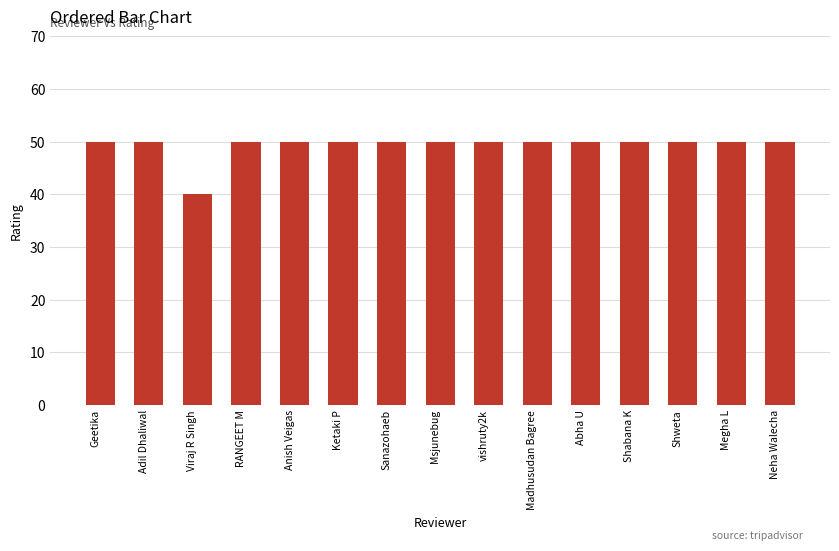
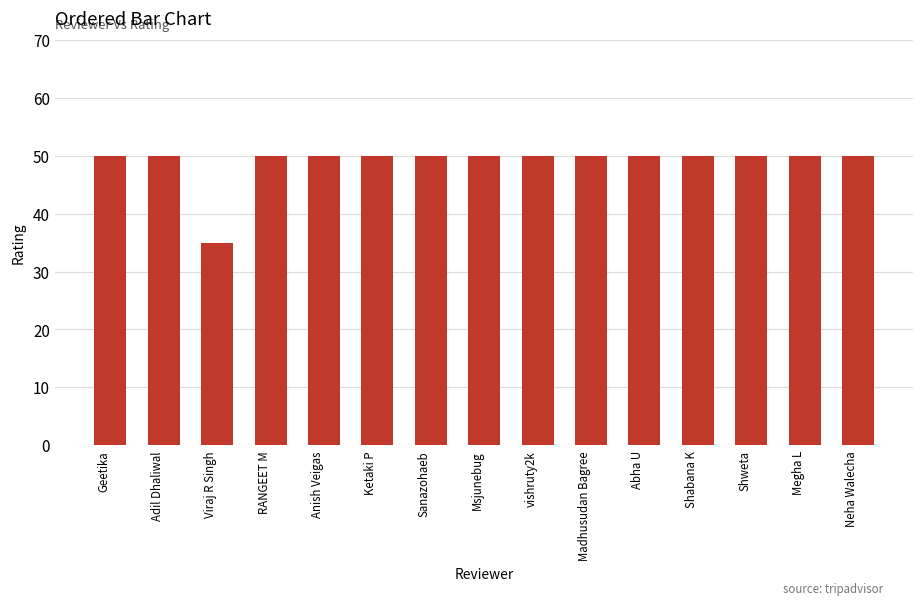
  {
    "Geetika": 50,
    "Adil Dhaliwal": 50,
-   "Viraj R Singh": 40,
+   "Viraj R Singh": 35,
    "RANGEET M": 50,
    "Anish Veigas": 50,
    "Ketaki P": 50,
    "Sanazohaeb": 50,
    "Msjunebug": 50,
    "vishruty2k": 50,
    "Madhusudan Bagree": 50,
    "Abha U": 50,
    "Shabana K": 50,
    "Shweta": 50,
    "Megha L": 50,
    "Neha Walecha": 50
  }
